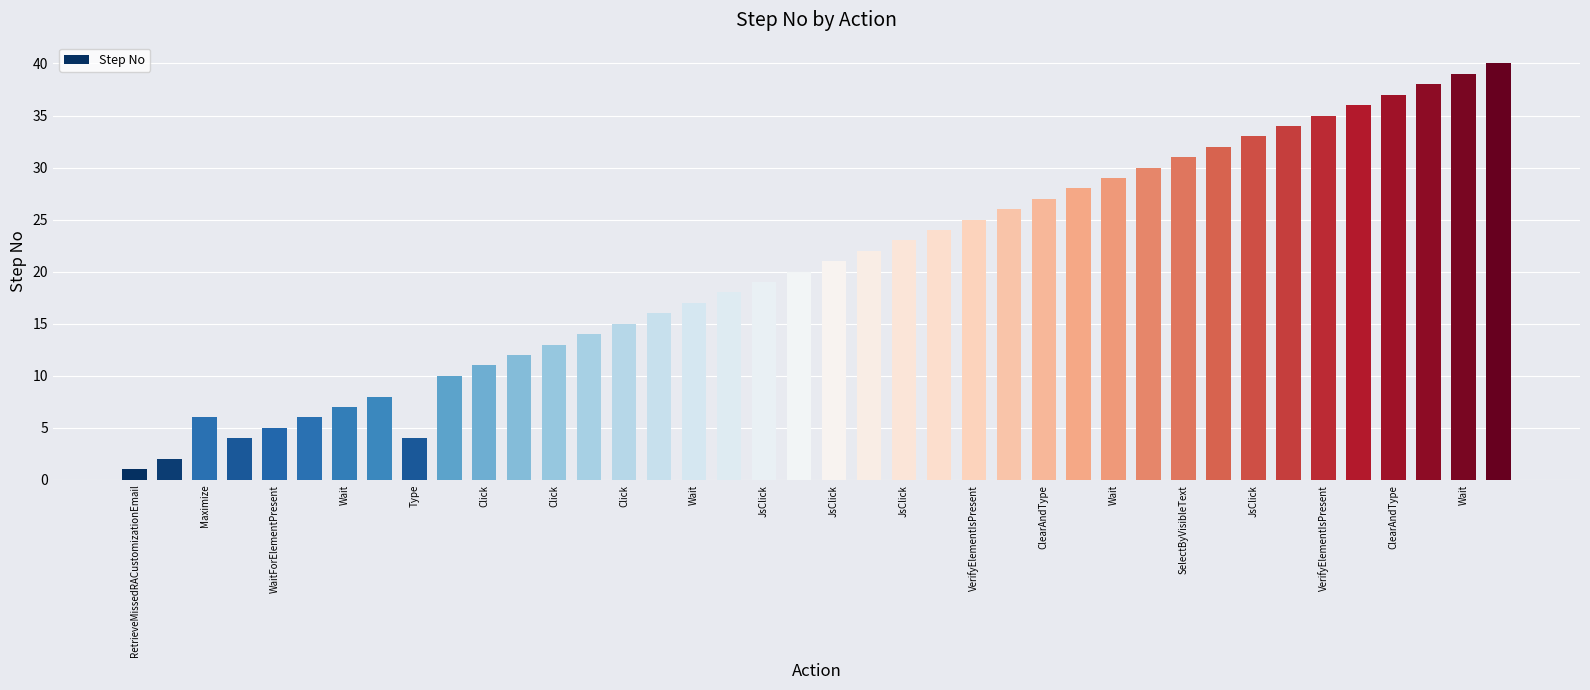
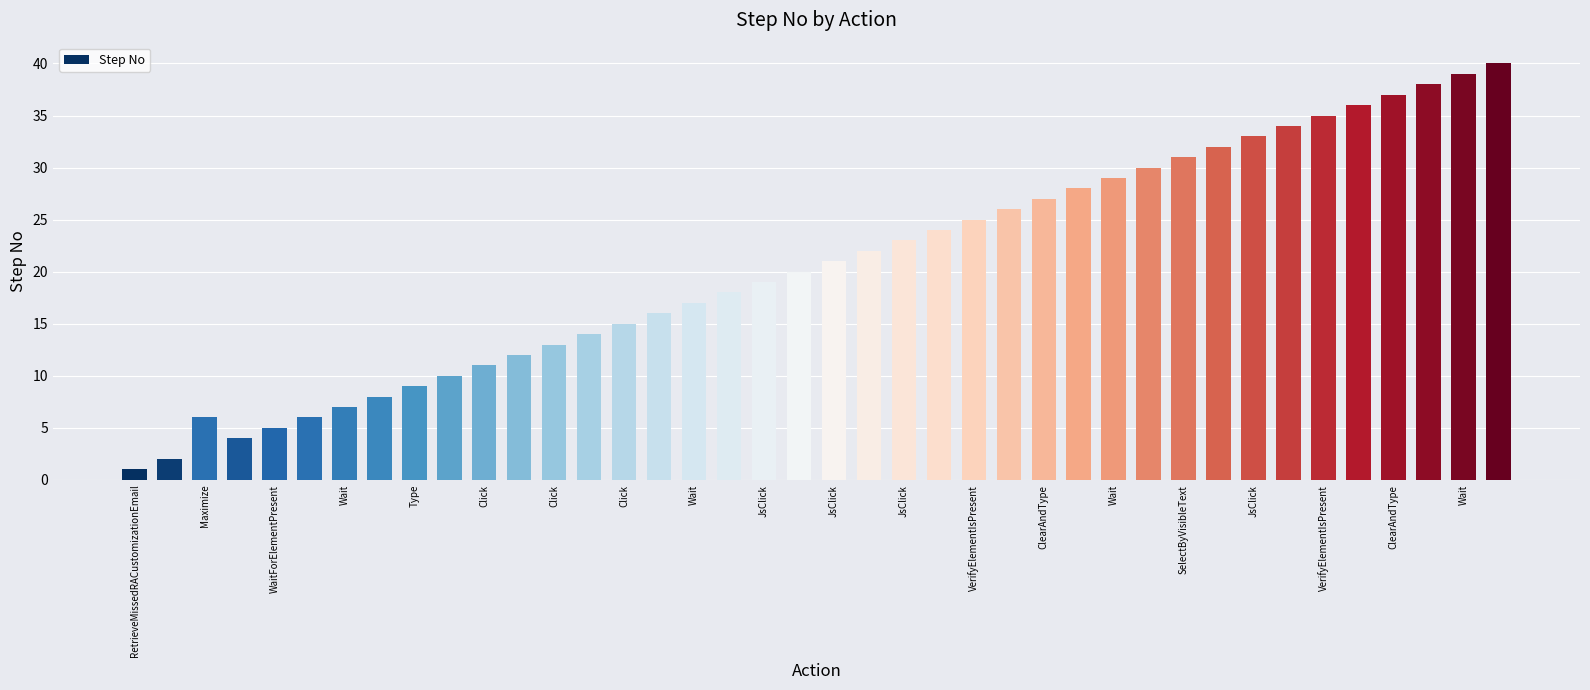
  {
    "RetrieveMissedRACustomizationEmail": 1,
    "Maximize": 6,
-   "Type": 4
+   "Type": 9
  }
